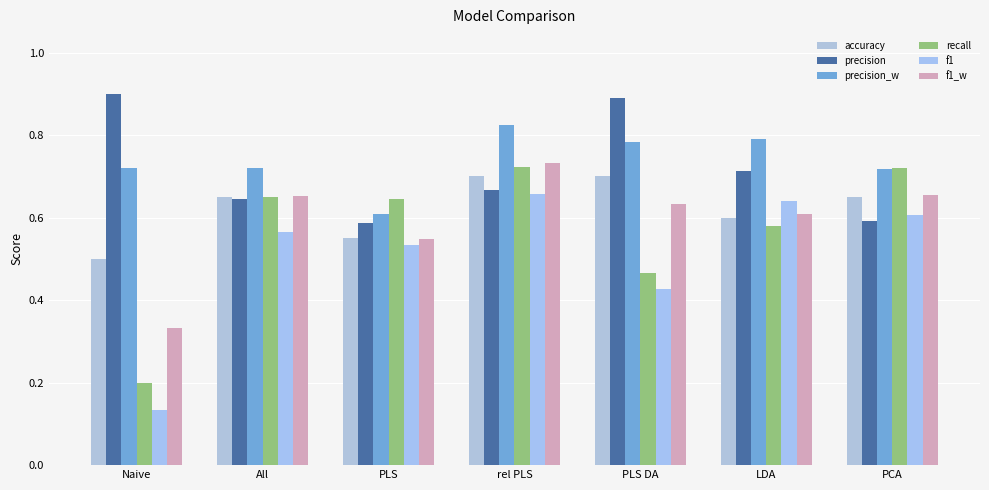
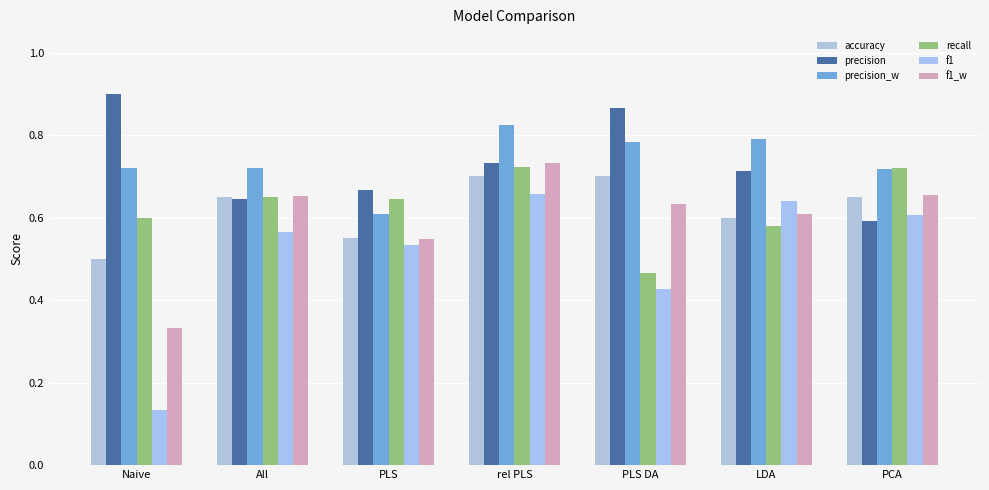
  {
    "precision": {
      "Naive": 0.90,
      "All": 0.65,
-     "PLS": 0.59,
-     "rel PLS": 0.67,
-     "PLS DA": 0.89,
+     "PLS": 0.67,
+     "rel PLS": 0.73,
+     "PLS DA": 0.87,
      "LDA": 0.71,
      "PCA": 0.59
    },
    "precision_w": {
      "Naive": 0.72,
      "All": 0.72,
      "PLS": 0.61,
      "rel PLS": 0.83,
      "PLS DA": 0.78,
      "LDA": 0.79,
      "PCA": 0.72
    },
    "recall": {
-     "Naive": 0.2,
+     "Naive": 0.6,
      "All": 0.65,
      "PLS": 0.65,
      "rel PLS": 0.72,
      "PLS DA": 0.47,
      "LDA": 0.58,
      "PCA": 0.72
    }
  }
